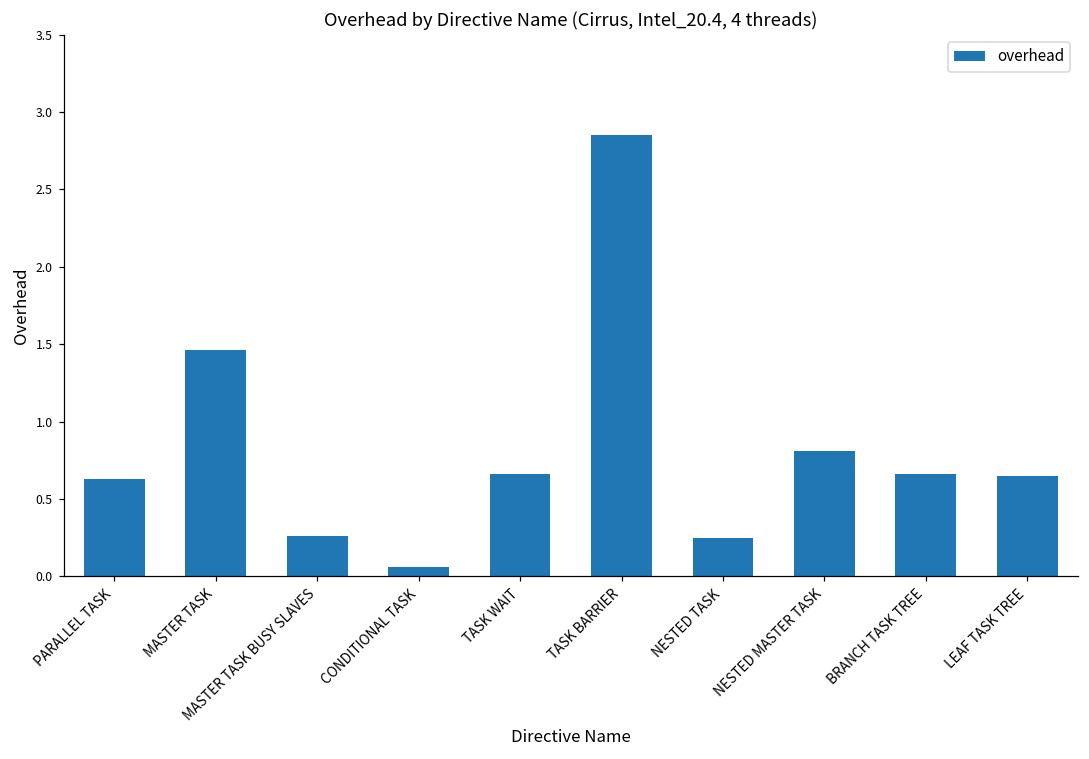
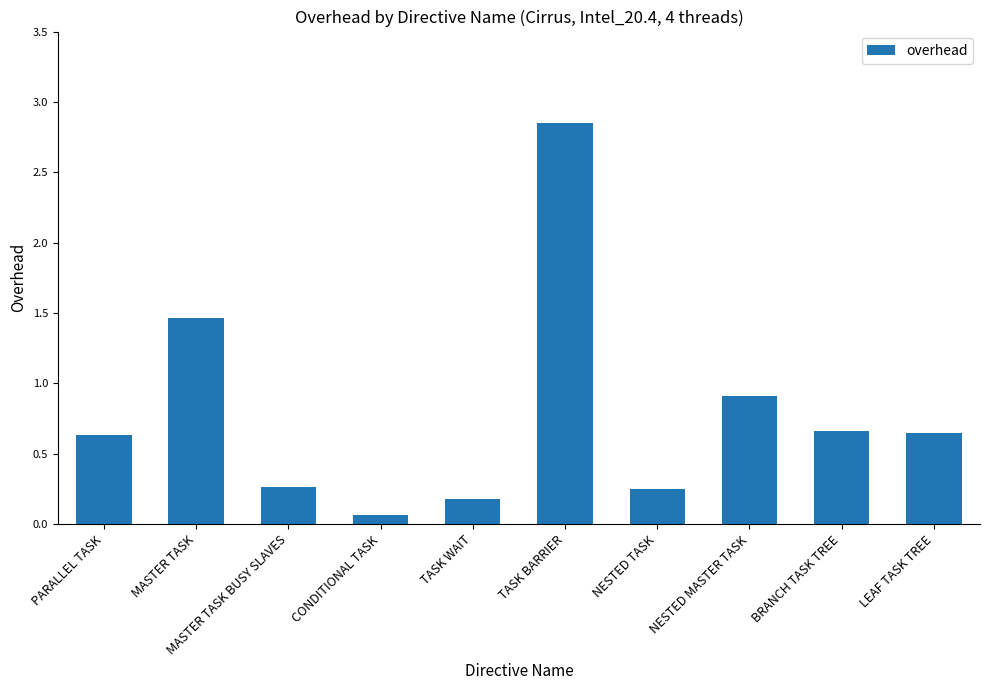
  {
    "PARALLEL TASK": 0.63,
    "MASTER TASK": 1.47,
    "MASTER TASK BUSY SLAVES": 0.26,
    "CONDITIONAL TASK": 0.06,
-   "TASK WAIT": 0.66,
+   "TASK WAIT": 0.18,
    "TASK BARRIER": 2.85,
    "NESTED TASK": 0.25,
-   "NESTED MASTER TASK": 0.81,
+   "NESTED MASTER TASK": 0.91,
    "BRANCH TASK TREE": 0.66,
    "LEAF TASK TREE": 0.65
  }
